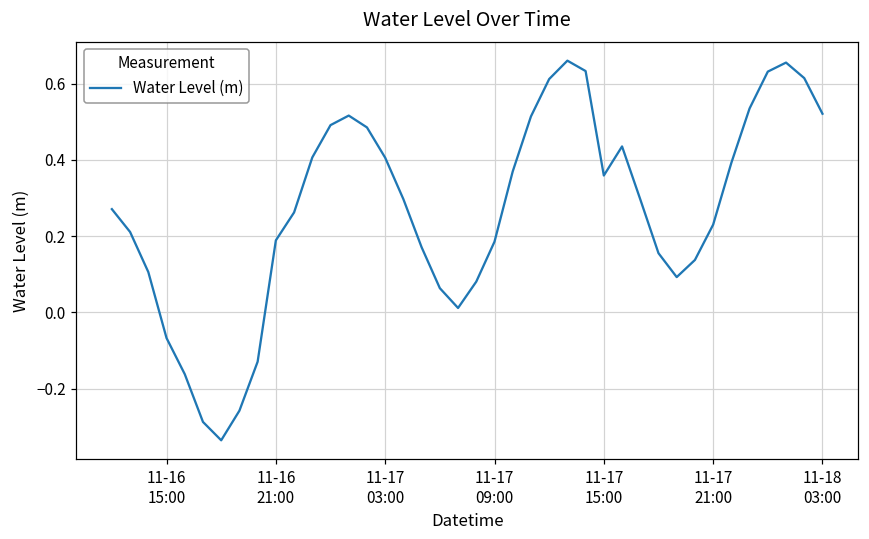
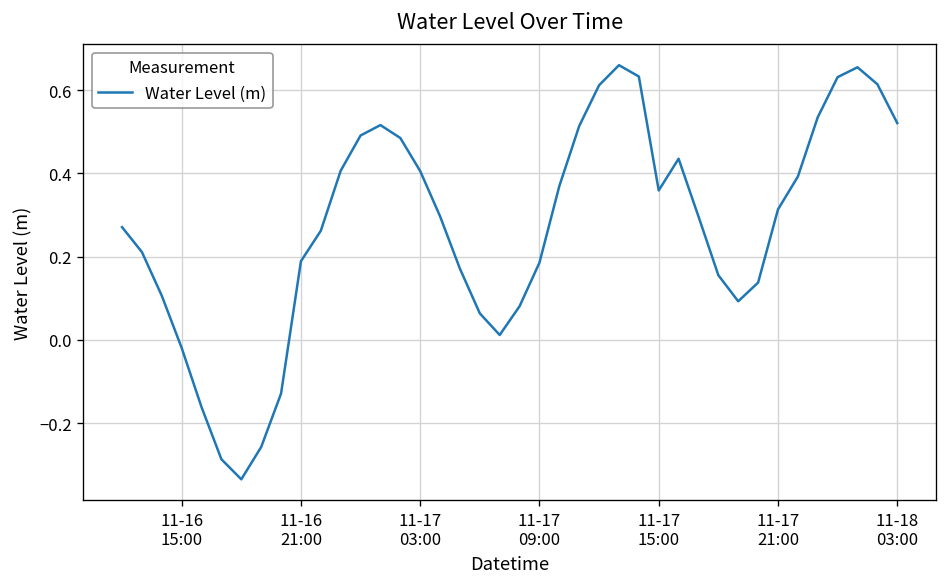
  {
-   "11-16 15:00": -0.07,
+   "11-16 15:00": -0.02,
    "11-16 21:00": 0.19,
    "11-17 03:00": 0.41,
    "11-17 09:00": 0.19,
    "11-17 15:00": 0.36,
-   "11-17 21:00": 0.23,
+   "11-17 21:00": 0.31,
    "11-18 03:00": 0.52
  }
